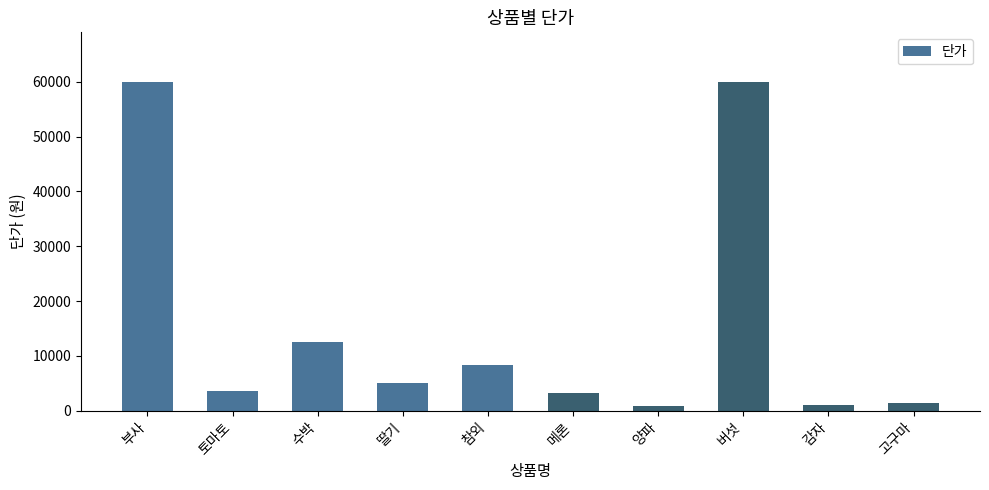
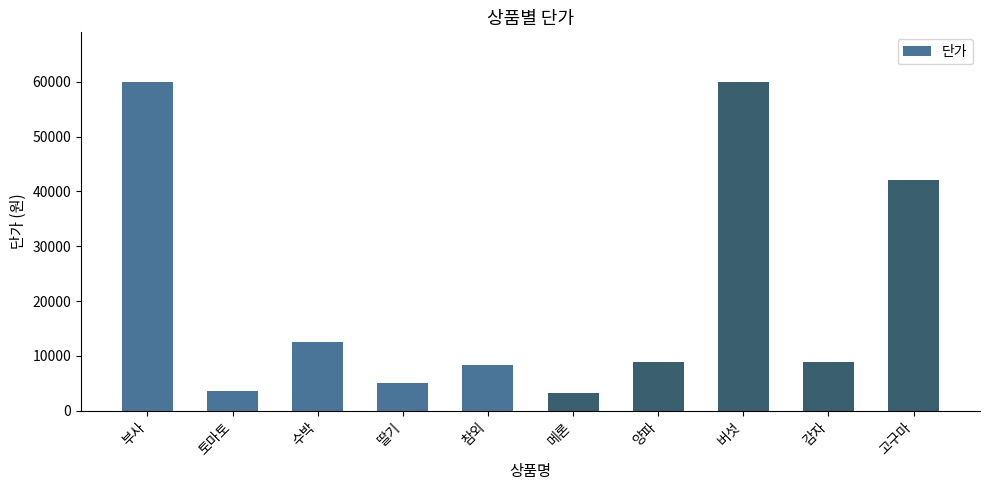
  {
    "부사": 60000,
    "토마토": 4000,
    "수박": 13000,
    "딸기": 5000,
    "참외": 8000,
    "메론": 3000,
-   "양파": 1000,
+   "양파": 9000,
    "버섯": 60000,
-   "감자": 1000,
-   "고구마": 1000
+   "감자": 9000,
+   "고구마": 42000
  }
